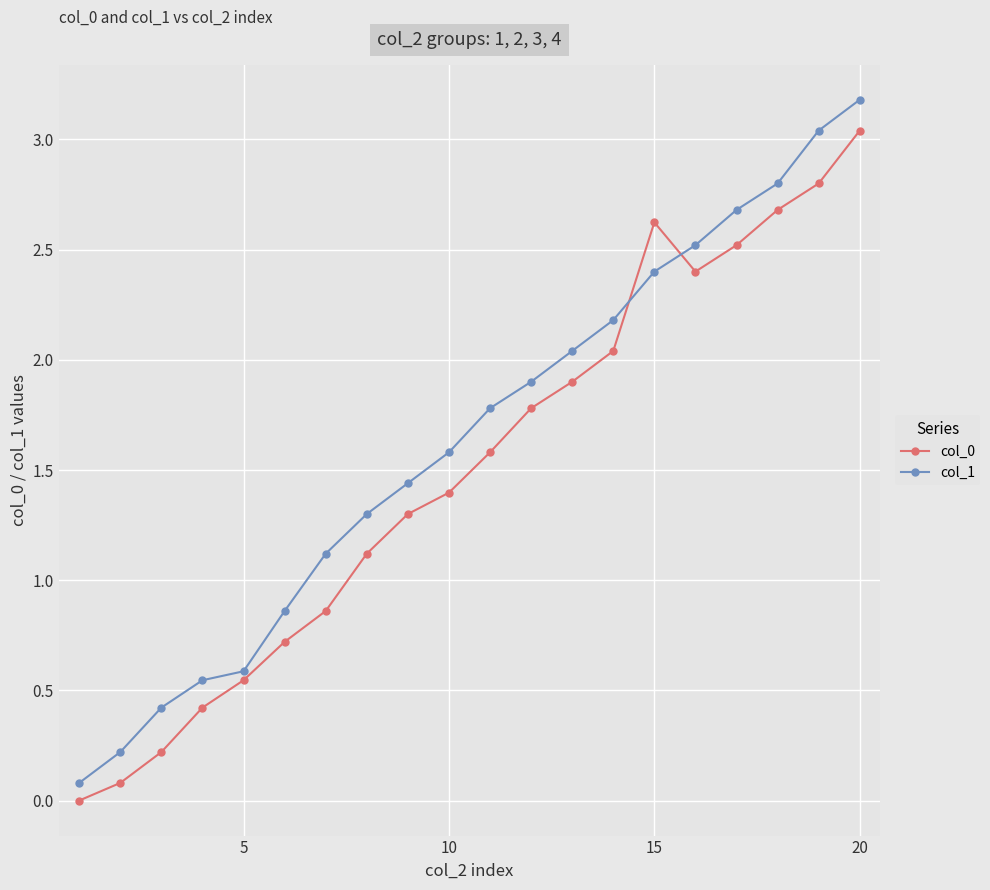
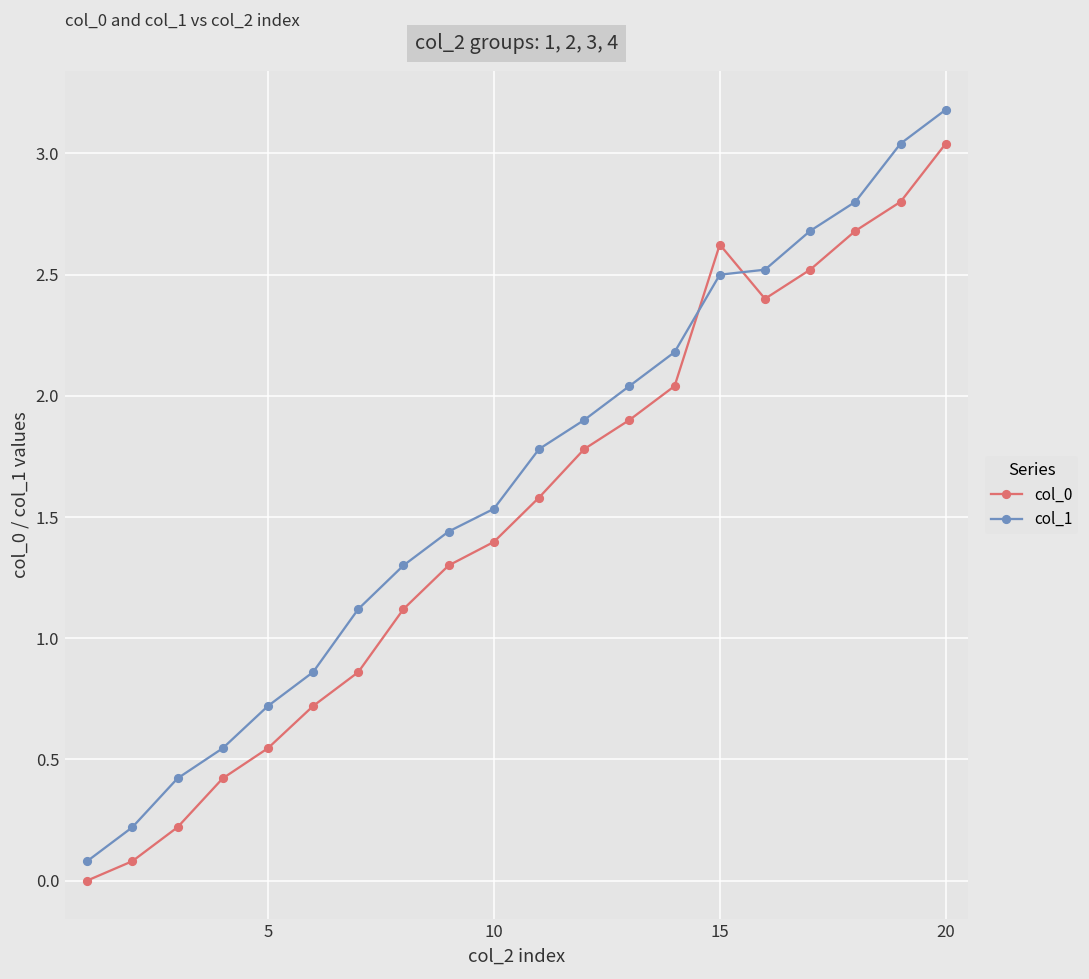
  {
    "col_0": {
      "5": 0.55,
      "10": 1.40,
      "15": 2.62,
      "20": 3.04
    },
    "col_1": {
-     "5": 0.59,
-     "10": 1.58,
-     "15": 2.40,
+     "5": 0.72,
+     "10": 1.53,
+     "15": 2.50,
      "20": 3.18
    }
  }
